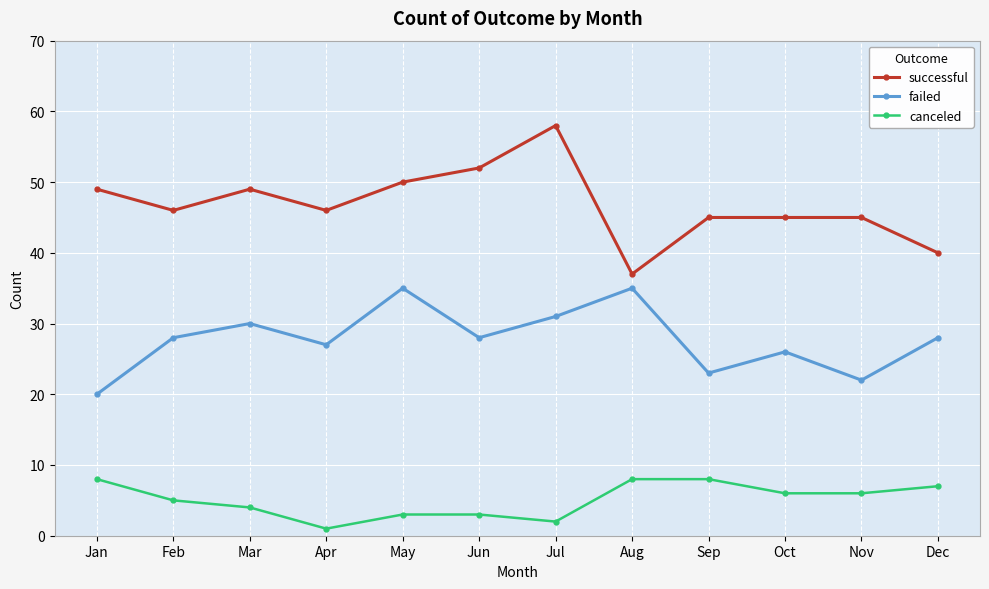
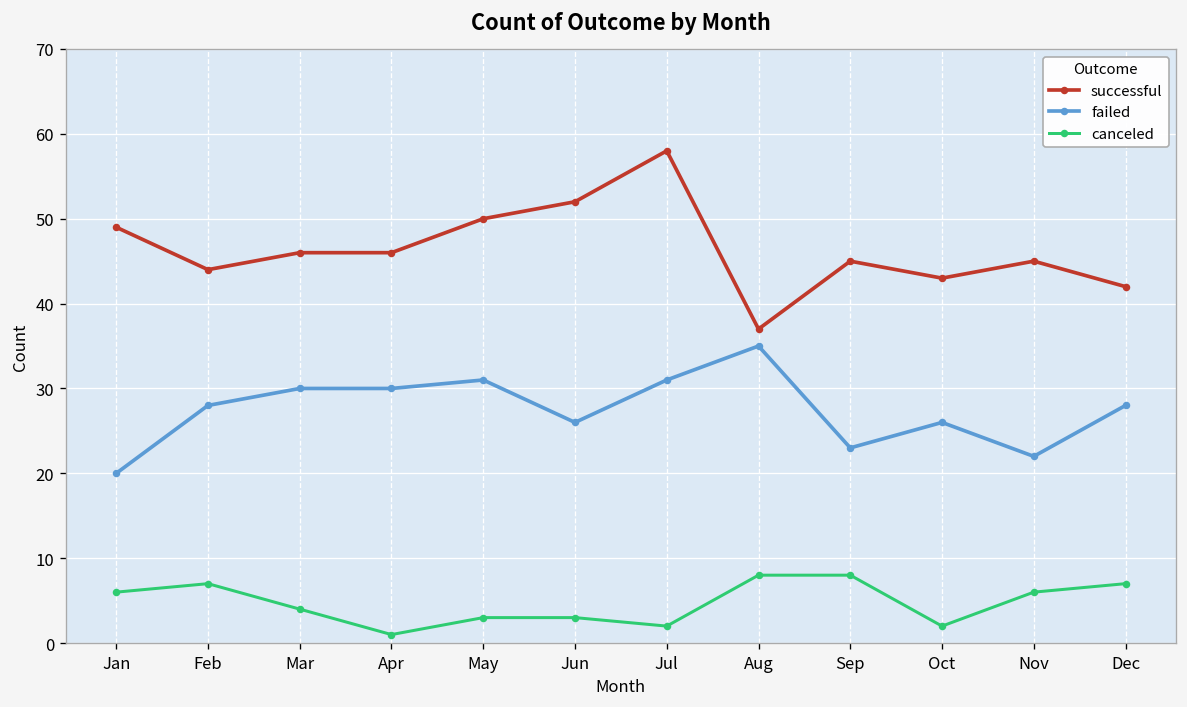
  {
    "successful": {
      "Jan": 49,
-     "Feb": 46,
-     "Mar": 49,
+     "Feb": 44,
+     "Mar": 46,
      "Apr": 46,
      "May": 50,
      "Jun": 52,
      "Jul": 58,
      "Aug": 37,
      "Sep": 45,
-     "Oct": 45,
+     "Oct": 43,
      "Nov": 45,
-     "Dec": 40
+     "Dec": 42
    },
    "failed": {
      "Jan": 20,
      "Feb": 28,
      "Mar": 30,
-     "Apr": 27,
-     "May": 35,
-     "Jun": 28,
+     "Apr": 30,
+     "May": 31,
+     "Jun": 26,
      "Jul": 31,
      "Aug": 35,
      "Sep": 23,
      "Oct": 26,
      "Nov": 22,
      "Dec": 28
    },
    "canceled": {
-     "Jan": 8,
-     "Feb": 5,
+     "Jan": 6,
+     "Feb": 7,
      "Mar": 4,
      "Apr": 1,
      "May": 3,
      "Jun": 3,
      "Jul": 2,
      "Aug": 8,
      "Sep": 8,
-     "Oct": 6,
+     "Oct": 2,
      "Nov": 6,
      "Dec": 7
    }
  }
